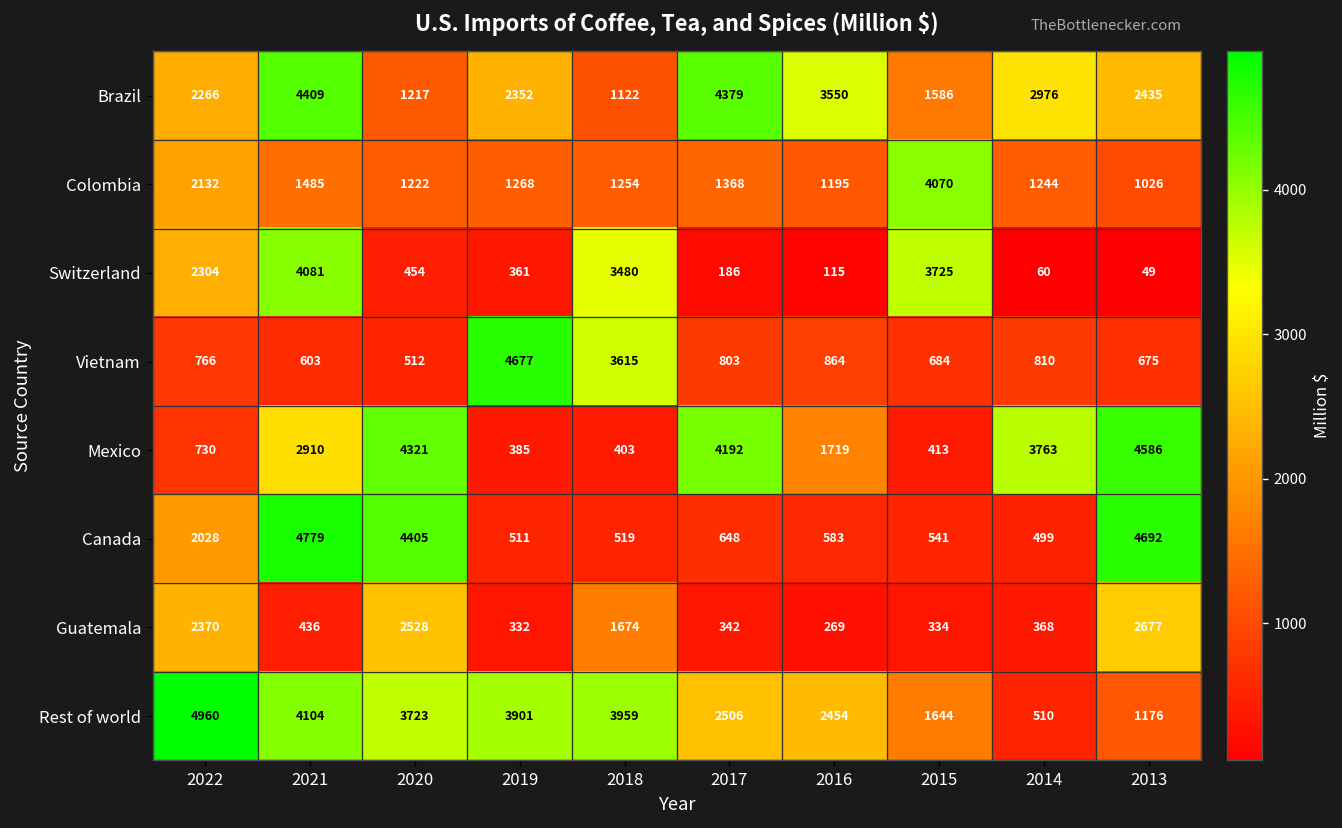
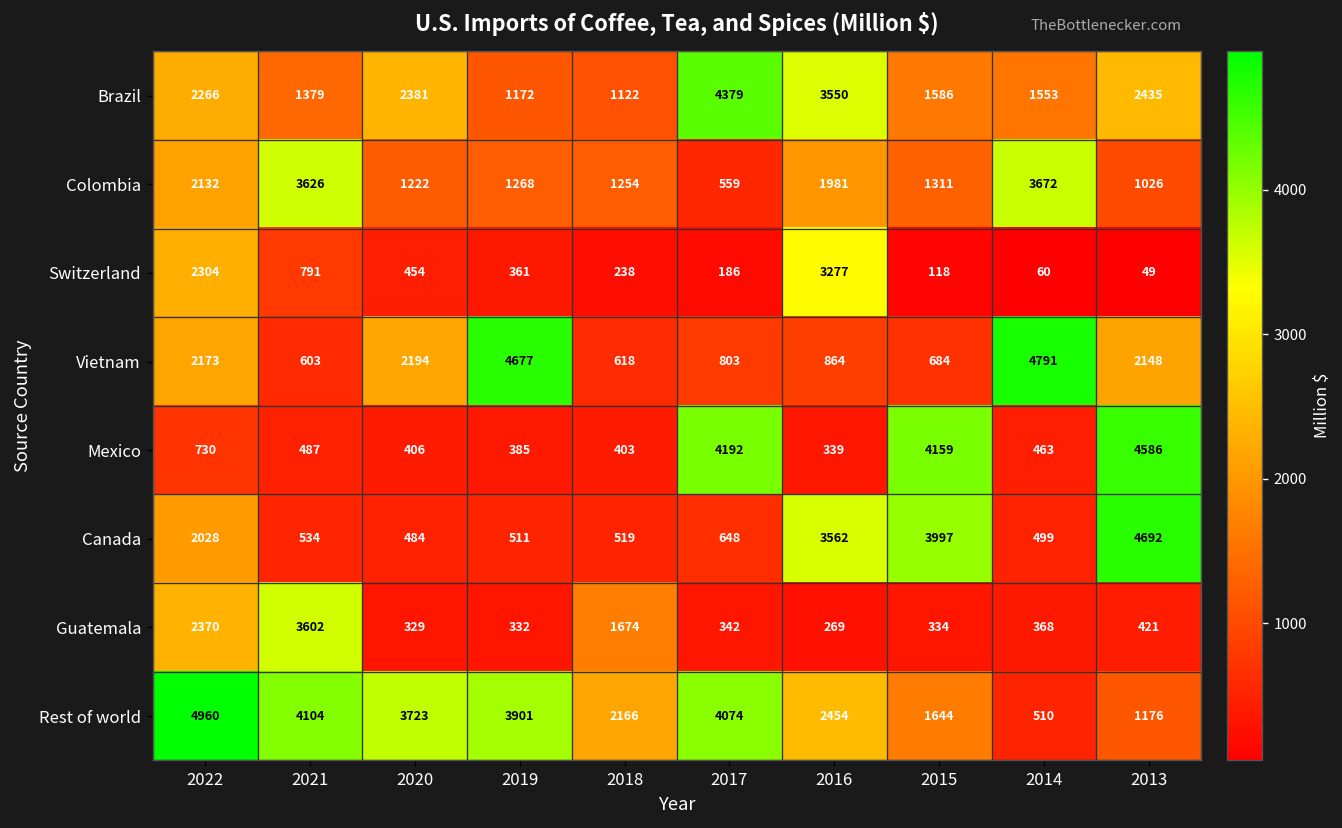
  {
    "Brazil": {
      "2022": 2266,
-     "2021": 4409,
-     "2020": 1217,
-     "2019": 2352,
+     "2021": 1379,
+     "2020": 2381,
+     "2019": 1172,
      "2018": 1122,
      "2017": 4379,
      "2016": 3550,
      "2015": 1586,
-     "2014": 2976,
+     "2014": 1553,
      "2013": 2435
    },
    "Colombia": {
      "2022": 2132,
-     "2021": 1485,
+     "2021": 3626,
      "2020": 1222,
      "2019": 1268,
      "2018": 1254,
-     "2017": 1368,
-     "2016": 1195,
-     "2015": 4070,
-     "2014": 1244,
+     "2017": 559,
+     "2016": 1981,
+     "2015": 1311,
+     "2014": 3672,
      "2013": 1026
    },
    "Switzerland": {
      "2022": 2304,
-     "2021": 4081,
+     "2021": 791,
      "2020": 454,
      "2019": 361,
-     "2018": 3480,
+     "2018": 238,
      "2017": 186,
-     "2016": 115,
-     "2015": 3725,
+     "2016": 3277,
+     "2015": 118,
      "2014": 60,
      "2013": 49
    },
    "Vietnam": {
-     "2022": 766,
+     "2022": 2173,
      "2021": 603,
-     "2020": 512,
+     "2020": 2194,
      "2019": 4677,
-     "2018": 3615,
+     "2018": 618,
      "2017": 803,
      "2016": 864,
      "2015": 684,
-     "2014": 810,
-     "2013": 675
+     "2014": 4791,
+     "2013": 2148
    },
    "Mexico": {
      "2022": 730,
-     "2021": 2910,
-     "2020": 4321,
+     "2021": 487,
+     "2020": 406,
      "2019": 385,
      "2018": 403,
      "2017": 4192,
-     "2016": 1719,
-     "2015": 413,
-     "2014": 3763,
+     "2016": 339,
+     "2015": 4159,
+     "2014": 463,
      "2013": 4586
    },
    "Canada": {
      "2022": 2028,
-     "2021": 4779,
-     "2020": 4405,
+     "2021": 534,
+     "2020": 484,
      "2019": 511,
      "2018": 519,
      "2017": 648,
-     "2016": 583,
-     "2015": 541,
+     "2016": 3562,
+     "2015": 3997,
      "2014": 499,
      "2013": 4692
    },
    "Guatemala": {
      "2022": 2370,
-     "2021": 436,
-     "2020": 2528,
+     "2021": 3602,
+     "2020": 329,
      "2019": 332,
      "2018": 1674,
      "2017": 342,
      "2016": 269,
      "2015": 334,
      "2014": 368,
-     "2013": 2677
+     "2013": 421
    },
    "Rest of world": {
      "2022": 4960,
      "2021": 4104,
      "2020": 3723,
      "2019": 3901,
-     "2018": 3959,
-     "2017": 2506,
+     "2018": 2166,
+     "2017": 4074,
      "2016": 2454,
      "2015": 1644,
      "2014": 510,
      "2013": 1176
    }
  }
